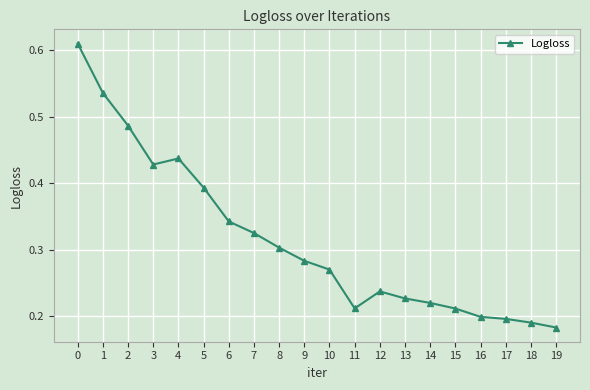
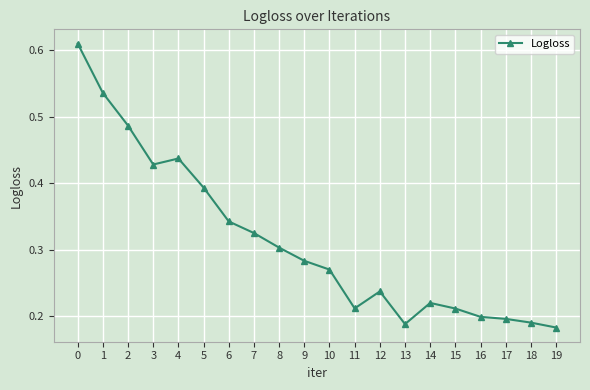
  {
    "0": 0.61,
    "1": 0.54,
    "2": 0.49,
    "3": 0.43,
    "4": 0.44,
    "5": 0.39,
    "6": 0.34,
    "7": 0.33,
    "8": 0.30,
    "9": 0.28,
    "10": 0.27,
    "11": 0.21,
    "12": 0.24,
-   "13": 0.23,
+   "13": 0.19,
    "14": 0.22,
    "15": 0.21,
    "16": 0.20,
    "17": 0.20,
    "18": 0.19,
    "19": 0.18
  }
